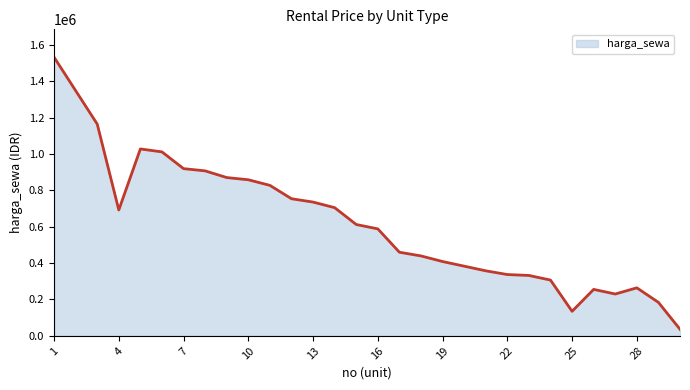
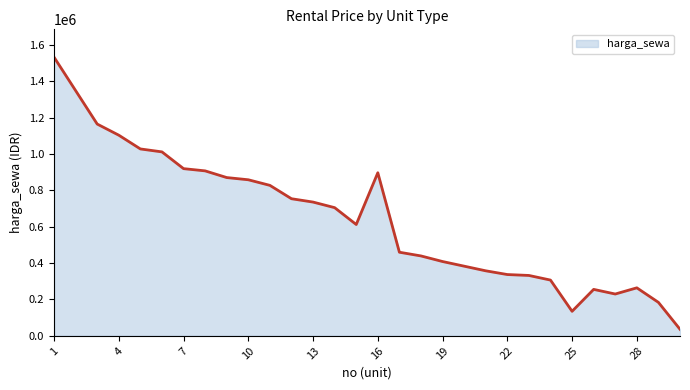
  {
    "1": 1530000,
-   "4": 690000,
+   "4": 1100000,
    "7": 920000,
    "10": 860000,
    "13": 740000,
-   "16": 590000,
+   "16": 900000,
    "19": 410000,
    "22": 340000,
    "25": 130000,
    "28": 260000
  }
